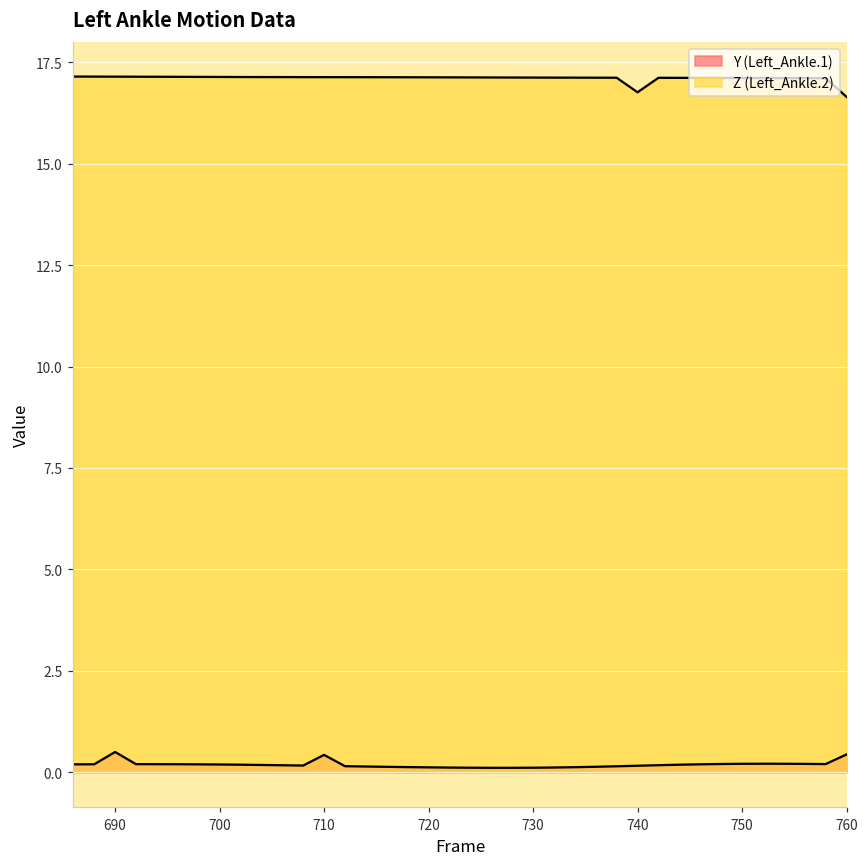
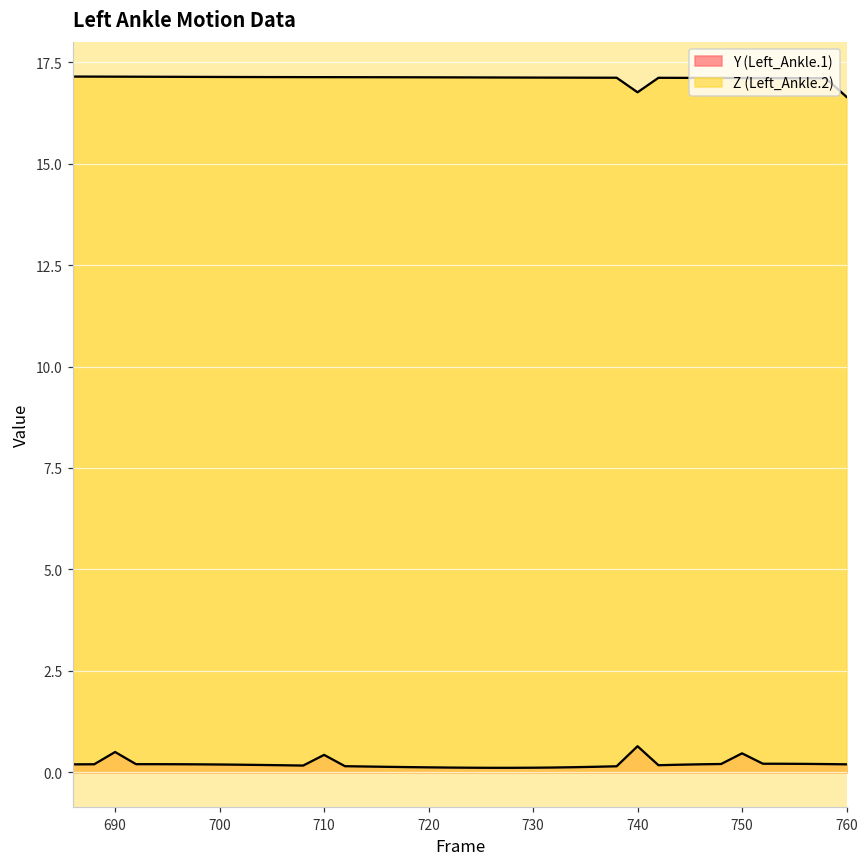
  {
    "Y (Left_Ankle.1)": {
      "690": 0.5,
      "700": 0.2,
      "710": 0.4,
      "720": 0.1,
      "730": 0.1,
-     "740": 0.2,
-     "750": 0.2,
-     "760": 0.4
+     "740": 0.6,
+     "750": 0.5,
+     "760": 0.2
    },
    "Z (Left_Ankle.2)": {
      "690": 17.1,
      "700": 17.1,
      "710": 17.1,
      "720": 17.1,
      "730": 17.1,
      "740": 16.8,
      "760": 16.6
    }
  }
